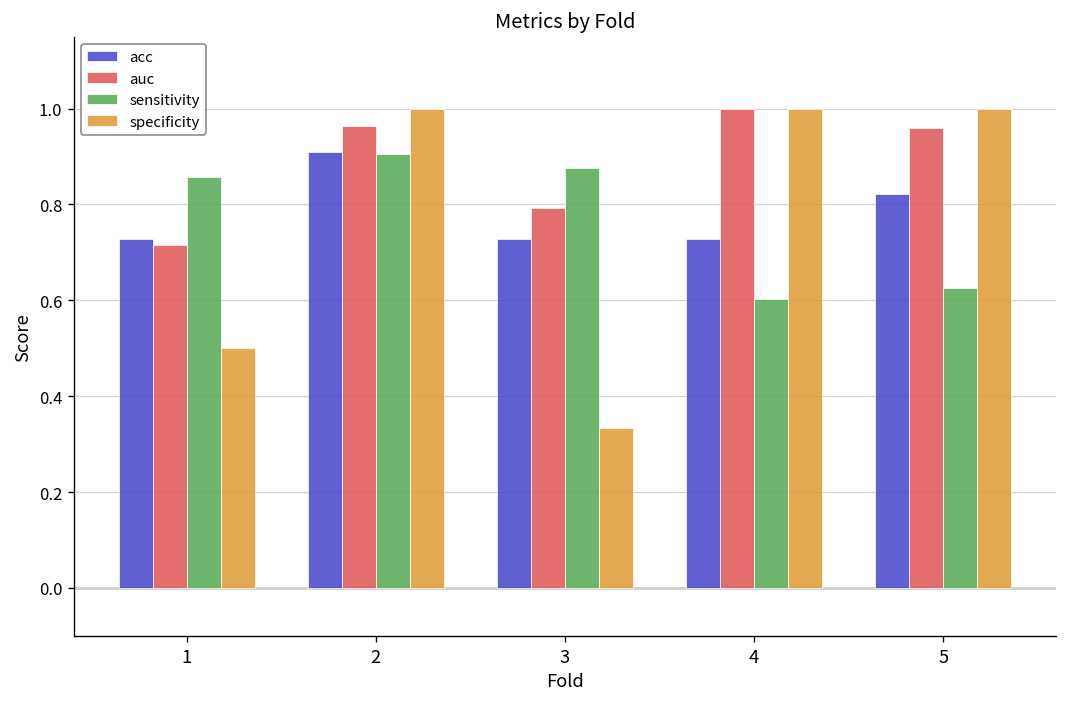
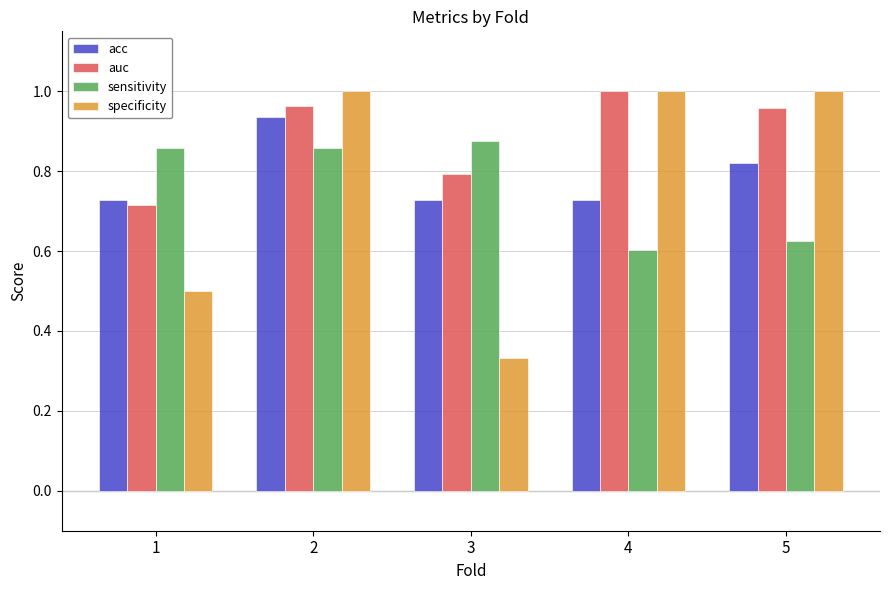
  {
    "acc": {
      "1": 0.73,
-     "2": 0.91,
+     "2": 0.93,
      "3": 0.73,
      "4": 0.73,
      "5": 0.82
    },
    "auc": {
      "1": 0.71,
      "2": 0.96,
      "3": 0.79,
      "4": 1.00,
      "5": 0.96
    },
    "sensitivity": {
      "1": 0.86,
-     "2": 0.91,
+     "2": 0.86,
      "3": 0.88,
      "4": 0.60,
      "5": 0.63
    },
    "specificity": {
      "1": 0.50,
      "2": 1.00,
      "3": 0.33,
      "4": 1.00,
      "5": 1.00
    }
  }
